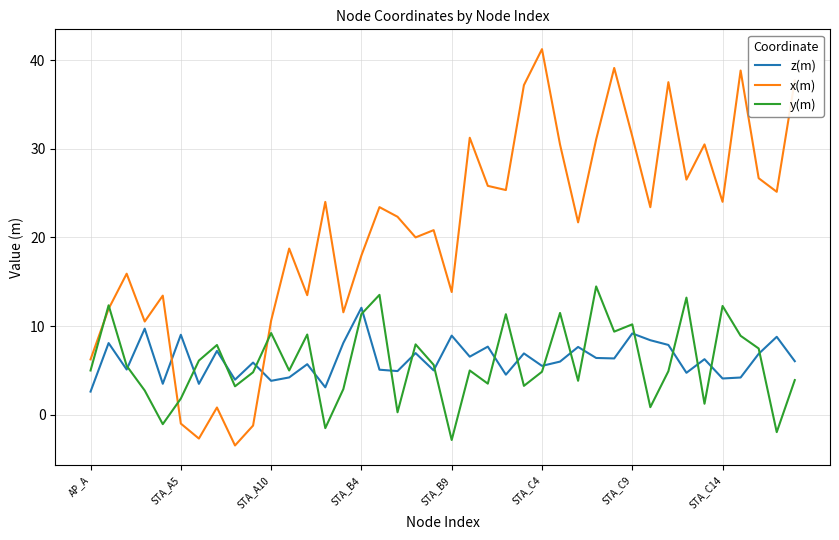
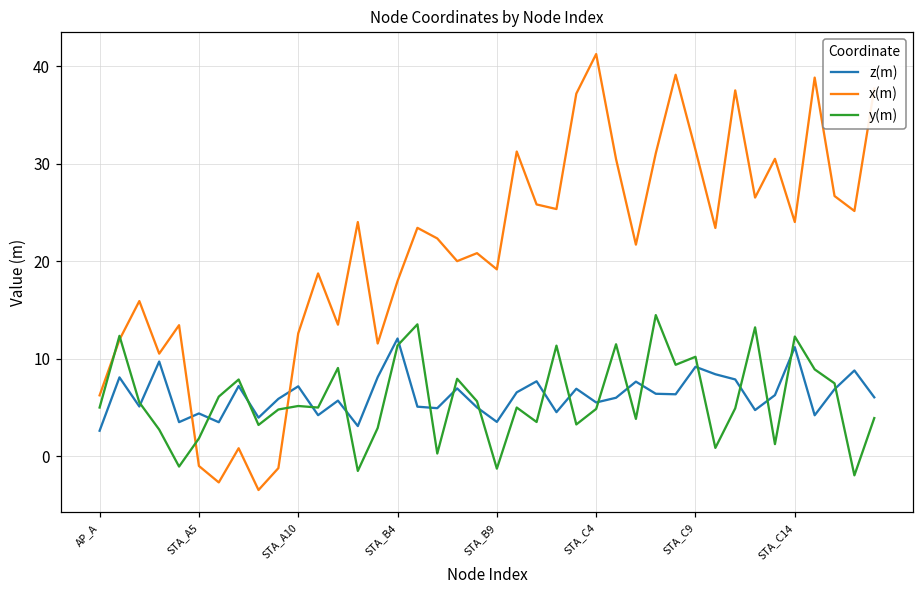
  {
    "z(m)": {
      "AP_A": 3,
-     "STA_A5": 9,
-     "STA_A10": 4,
+     "STA_A5": 4,
+     "STA_A10": 7,
      "STA_B4": 12,
-     "STA_B9": 9,
+     "STA_B9": 4,
      "STA_C4": 6,
      "STA_C9": 9,
-     "STA_C14": 4
+     "STA_C14": 11
    },
    "x(m)": {
      "AP_A": 6,
      "STA_A5": -1,
-     "STA_A10": 11,
+     "STA_A10": 13,
      "STA_B4": 18,
-     "STA_B9": 14,
+     "STA_B9": 19,
      "STA_C4": 41,
      "STA_C9": 31,
      "STA_C14": 24
    },
    "y(m)": {
      "AP_A": 5,
      "STA_A5": 2,
-     "STA_A10": 9,
+     "STA_A10": 5,
      "STA_B4": 11,
-     "STA_B9": -3,
+     "STA_B9": -1,
      "STA_C4": 5,
      "STA_C9": 10,
      "STA_C14": 12
    }
  }
